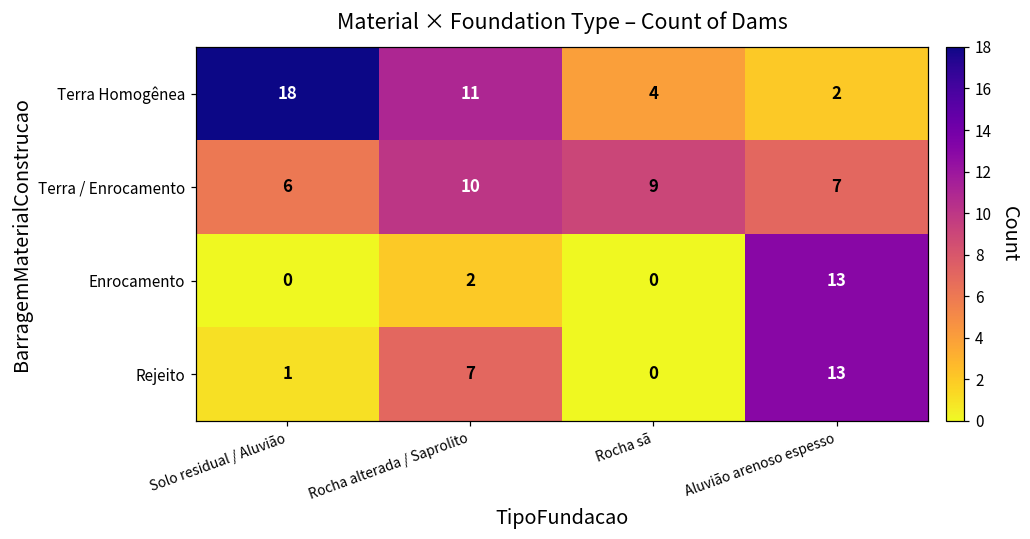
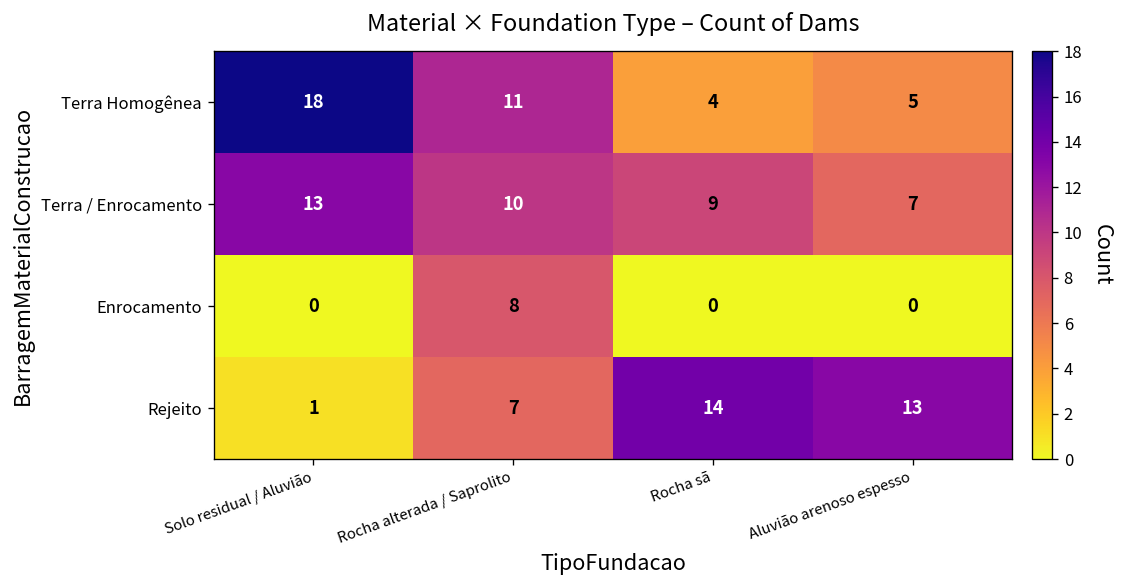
  {
    "Terra Homogênea": {
      "Solo residual / Aluvião": 18,
      "Rocha alterada / Saprolito": 11,
      "Rocha sã": 4,
-     "Aluvião arenoso espesso": 2
+     "Aluvião arenoso espesso": 5
    },
    "Terra / Enrocamento": {
-     "Solo residual / Aluvião": 6,
+     "Solo residual / Aluvião": 13,
      "Rocha alterada / Saprolito": 10,
      "Rocha sã": 9,
      "Aluvião arenoso espesso": 7
    },
    "Enrocamento": {
      "Solo residual / Aluvião": 0,
-     "Rocha alterada / Saprolito": 2,
+     "Rocha alterada / Saprolito": 8,
      "Rocha sã": 0,
-     "Aluvião arenoso espesso": 13
+     "Aluvião arenoso espesso": 0
    },
    "Rejeito": {
      "Solo residual / Aluvião": 1,
      "Rocha alterada / Saprolito": 7,
-     "Rocha sã": 0,
+     "Rocha sã": 14,
      "Aluvião arenoso espesso": 13
    }
  }
